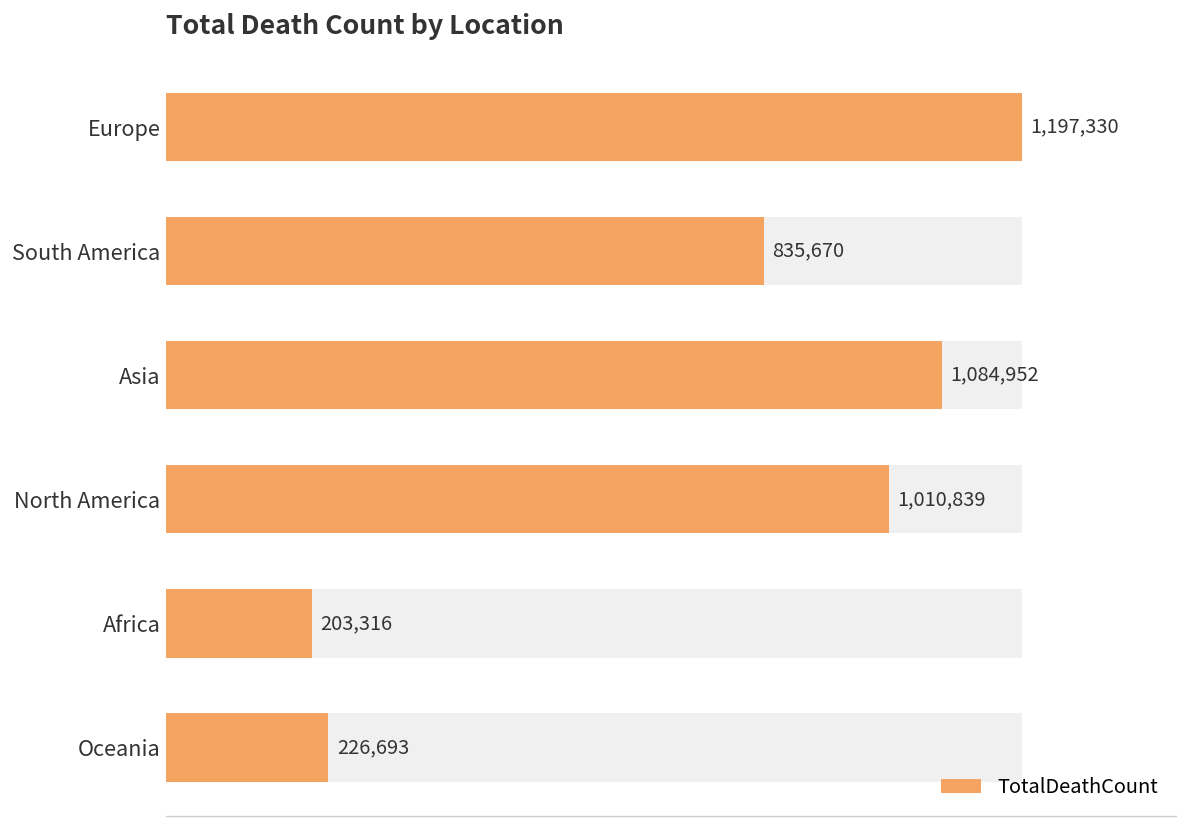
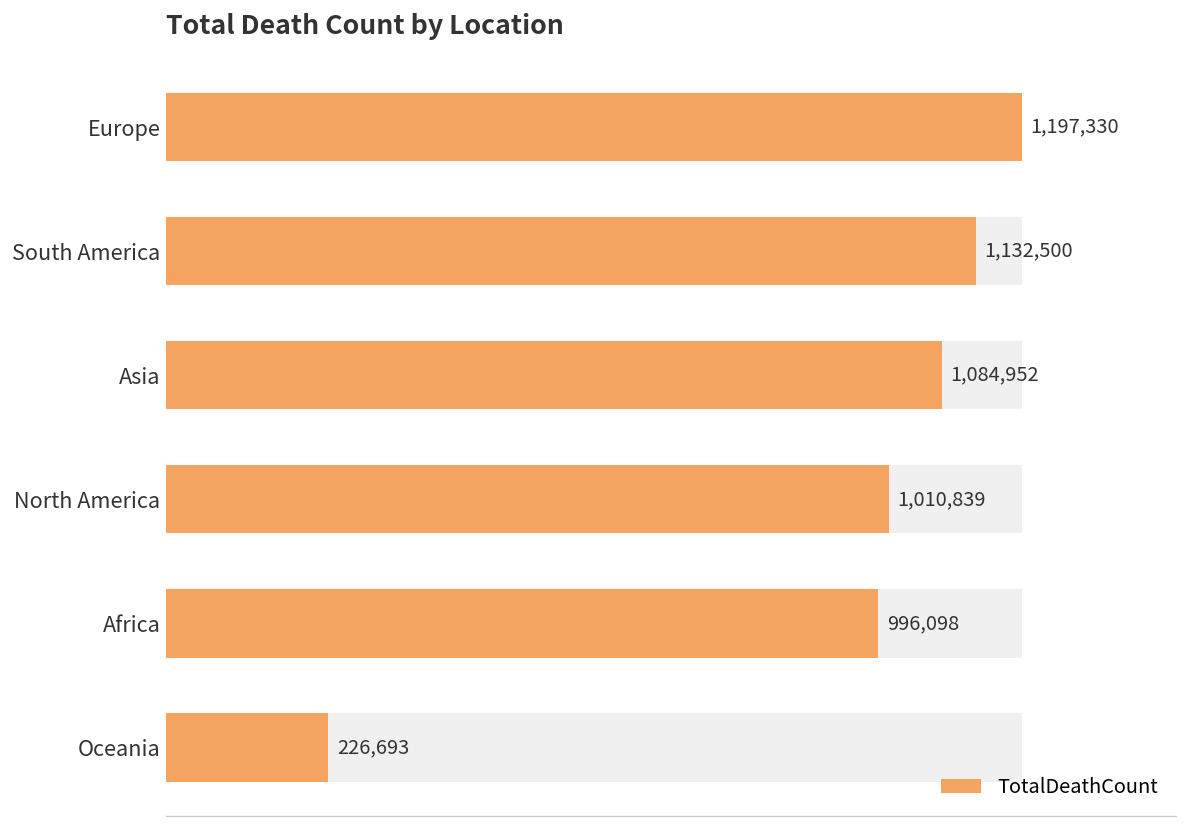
  {
    "TotalDeathCount": {
      "Europe": "1,197,330",
-     "South America": "835,670",
-     "Africa": "203,316"
+     "South America": "1,132,500",
+     "Africa": "996,098"
    }
  }
